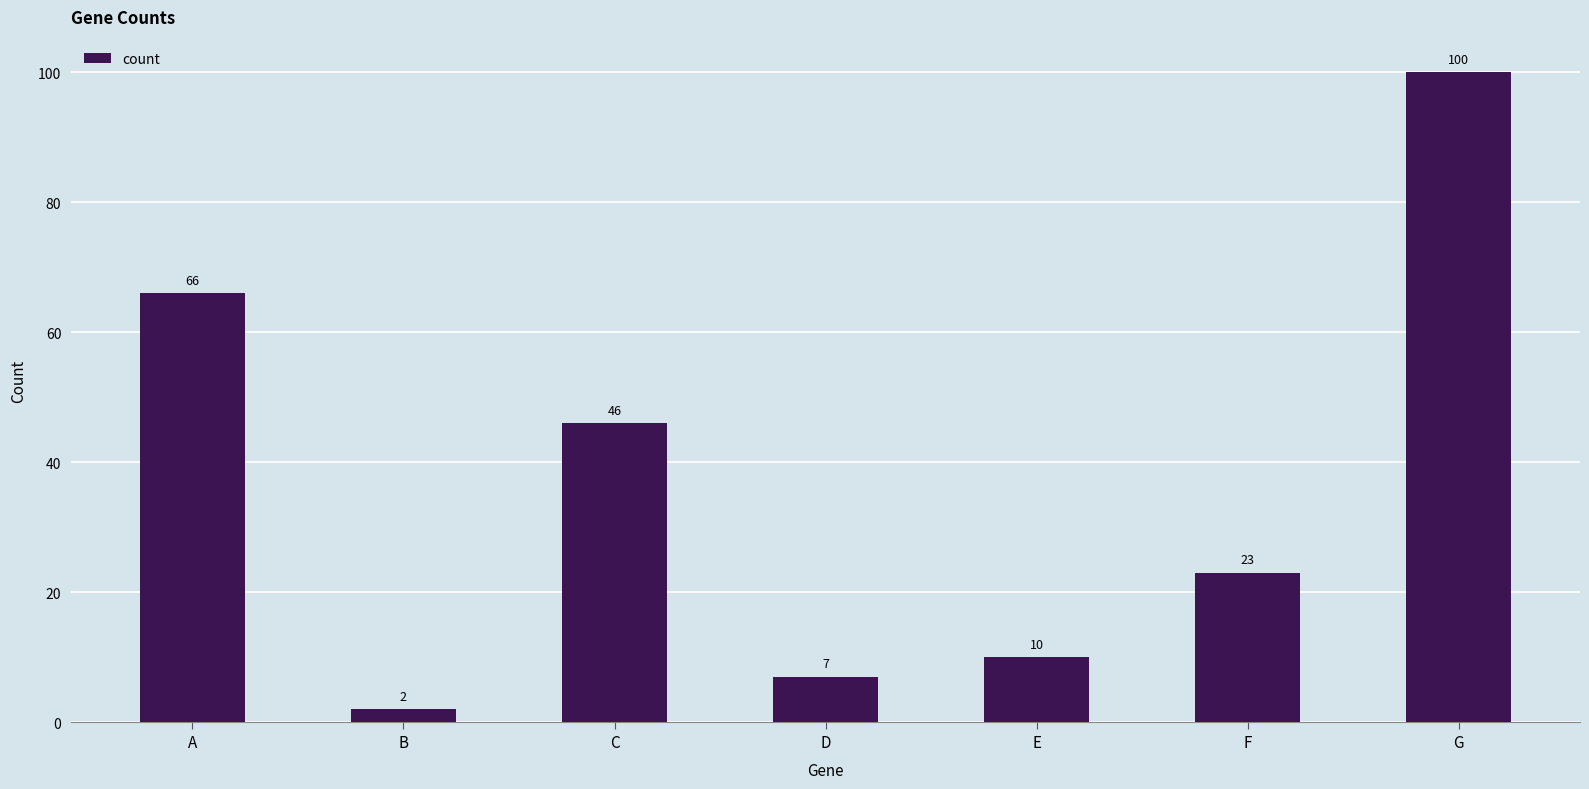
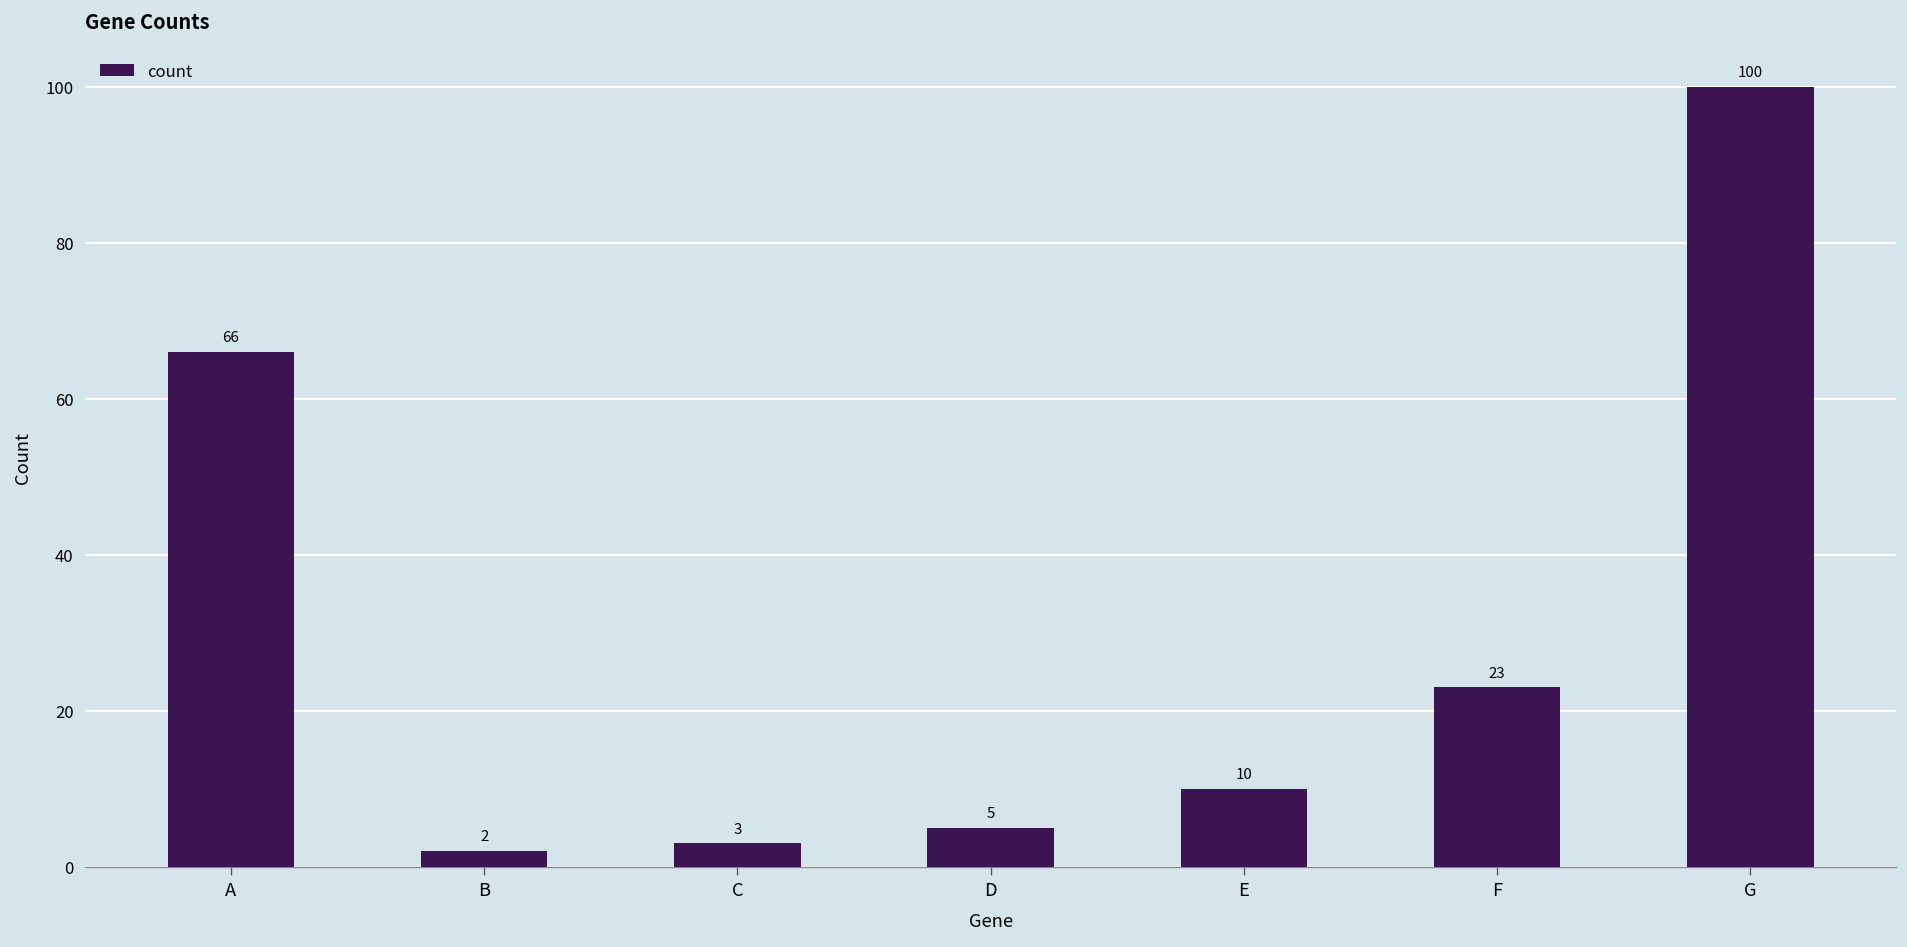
  {
    "A": 66,
    "B": 2,
-   "C": 46,
-   "D": 7,
+   "C": 3,
+   "D": 5,
    "E": 10,
    "F": 23,
    "G": 100
  }
